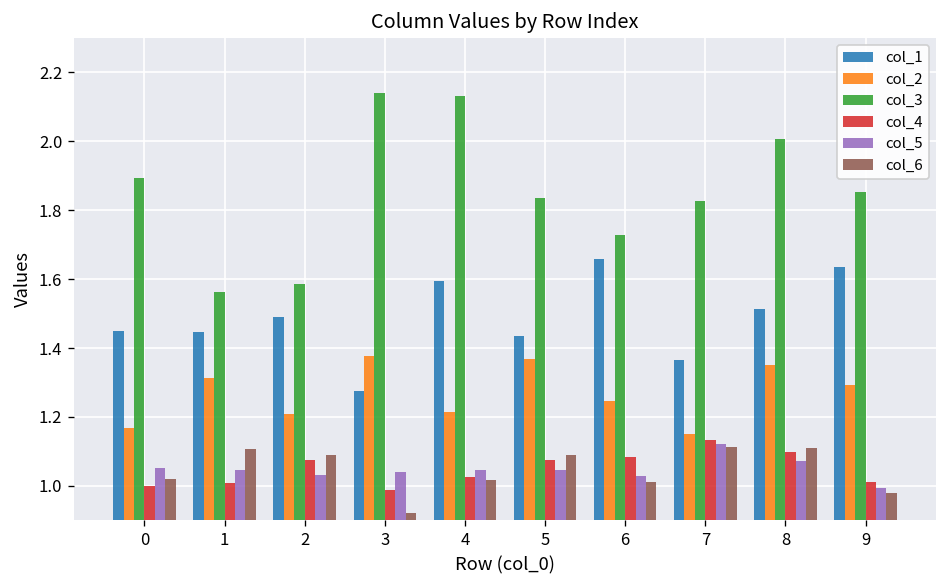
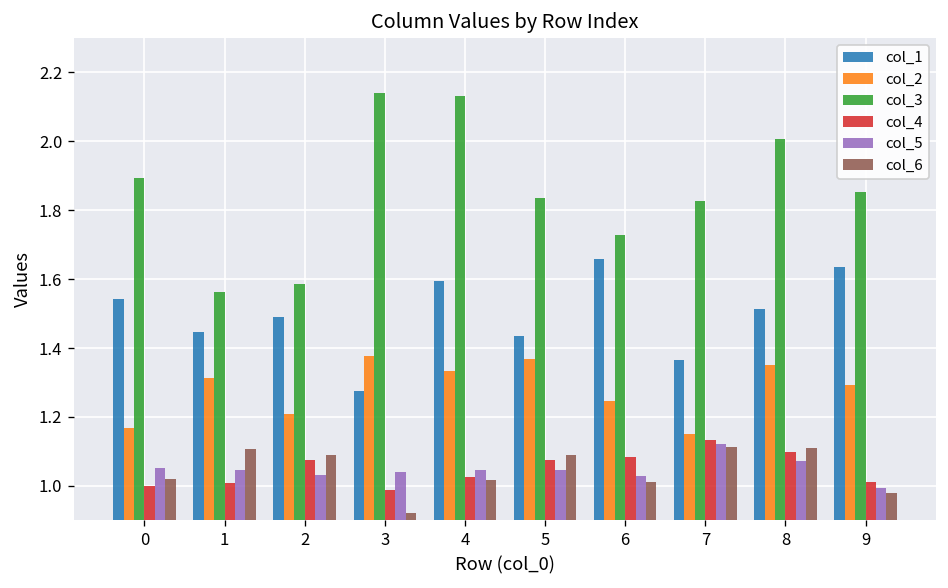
  {
    "col_1": {
-     "0": 1.45,
+     "0": 1.54,
      "1": 1.45,
      "2": 1.49,
      "3": 1.27,
      "4": 1.59,
      "5": 1.43,
      "6": 1.66,
      "7": 1.37,
      "8": 1.51,
      "9": 1.64
    },
    "col_2": {
      "0": 1.17,
      "1": 1.31,
      "2": 1.21,
      "3": 1.38,
-     "4": 1.21,
+     "4": 1.33,
      "5": 1.37,
      "6": 1.25,
      "7": 1.15,
      "8": 1.35,
      "9": 1.29
    },
    "col_3": {
      "0": 1.89,
      "1": 1.56,
      "2": 1.59,
      "3": 2.14,
      "4": 2.13,
      "5": 1.84,
      "6": 1.73,
      "7": 1.83,
      "8": 2.01,
      "9": 1.85
    },
    "col_4": {
      "0": 1.00,
      "1": 1.01,
      "2": 1.07,
      "3": 0.99,
      "4": 1.03,
      "5": 1.08,
      "6": 1.08,
      "7": 1.13,
      "8": 1.10,
      "9": 1.01
    },
    "col_5": {
      "0": 1.05,
      "1": 1.05,
      "2": 1.03,
      "3": 1.04,
      "4": 1.05,
      "5": 1.05,
      "6": 1.03,
      "7": 1.12,
      "8": 1.07,
      "9": 0.99
    },
    "col_6": {
      "0": 1.02,
      "1": 1.11,
      "2": 1.09,
      "3": 0.92,
      "4": 1.02,
      "5": 1.09,
      "6": 1.01,
      "7": 1.11,
      "8": 1.11,
      "9": 0.98
    }
  }
